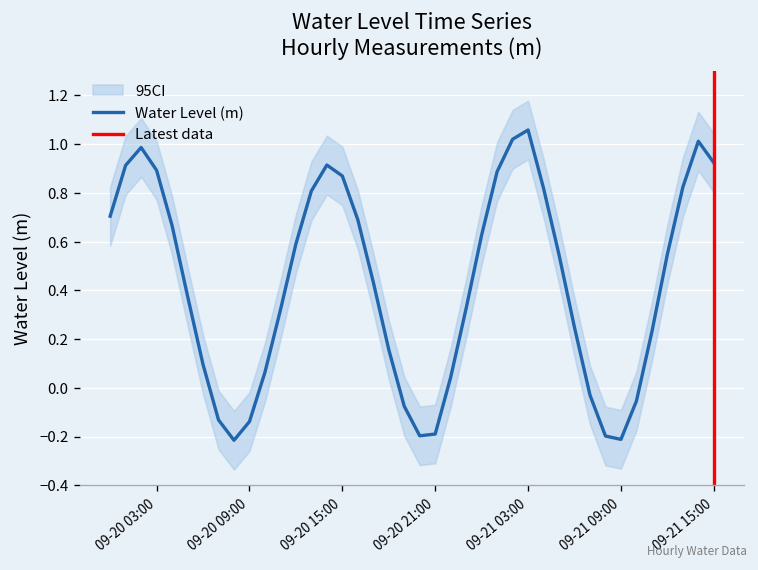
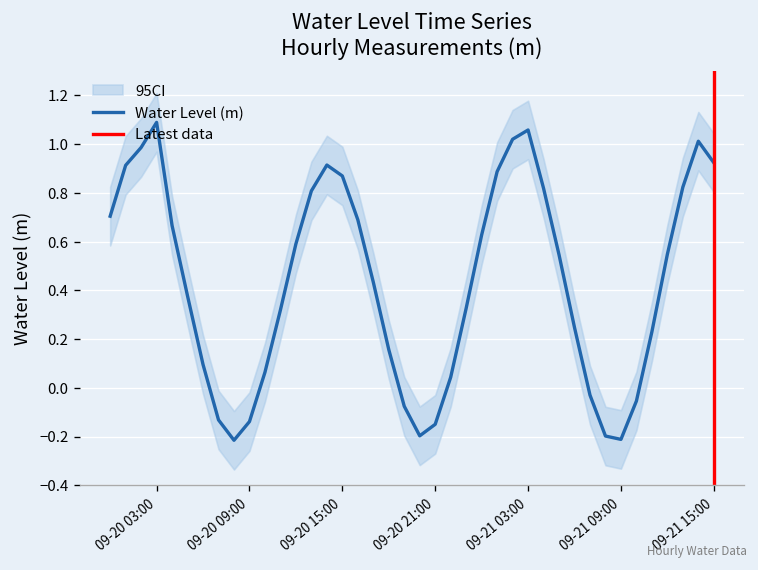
  {
    "Water Level (m)": {
-     "09-20 03:00": 0.89,
+     "09-20 03:00": 1.09,
      "09-20 09:00": -0.14,
      "09-20 15:00": 0.87,
-     "09-20 21:00": -0.19,
+     "09-20 21:00": -0.15,
      "09-21 03:00": 1.06,
      "09-21 09:00": -0.21,
      "09-21 15:00": 0.92
    }
  }
